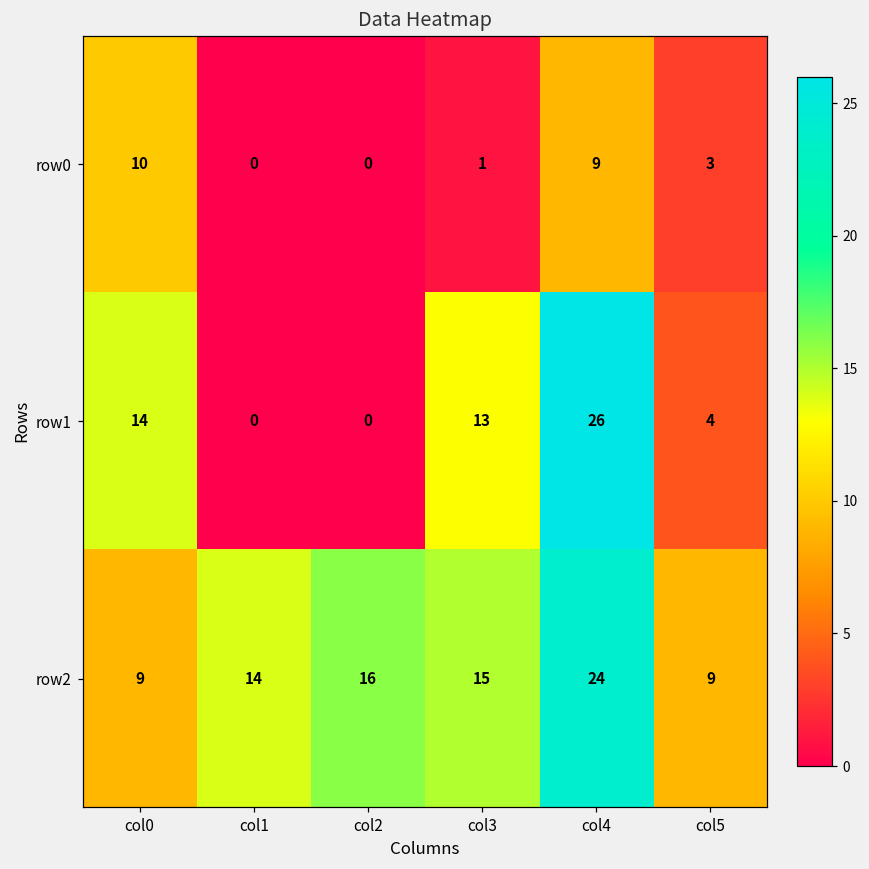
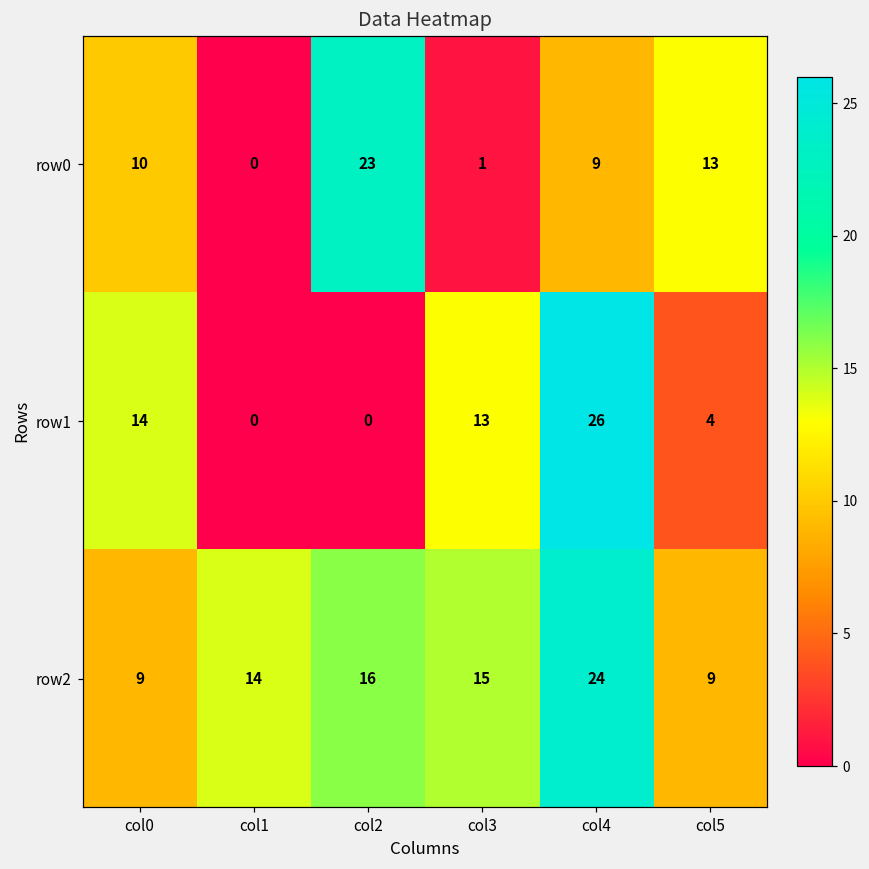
  {
    "row0": {
      "col0": 10,
      "col1": 0,
-     "col2": 0,
+     "col2": 23,
      "col3": 1,
      "col4": 9,
-     "col5": 3
+     "col5": 13
    },
    "row1": {
      "col0": 14,
      "col1": 0,
      "col2": 0,
      "col3": 13,
      "col4": 26,
      "col5": 4
    },
    "row2": {
      "col0": 9,
      "col1": 14,
      "col2": 16,
      "col3": 15,
      "col4": 24,
      "col5": 9
    }
  }
